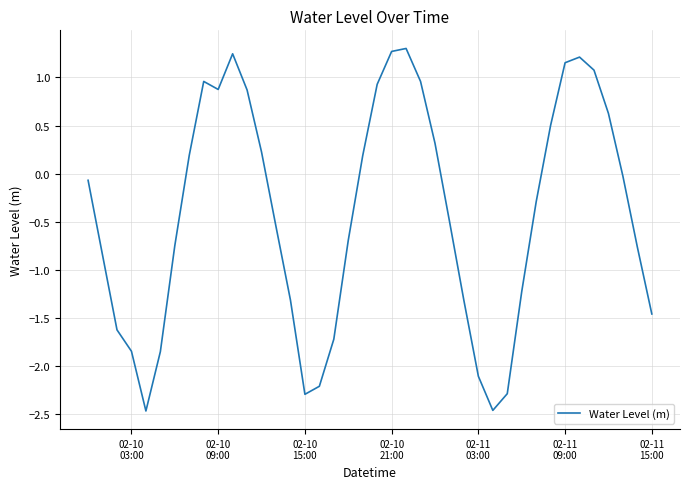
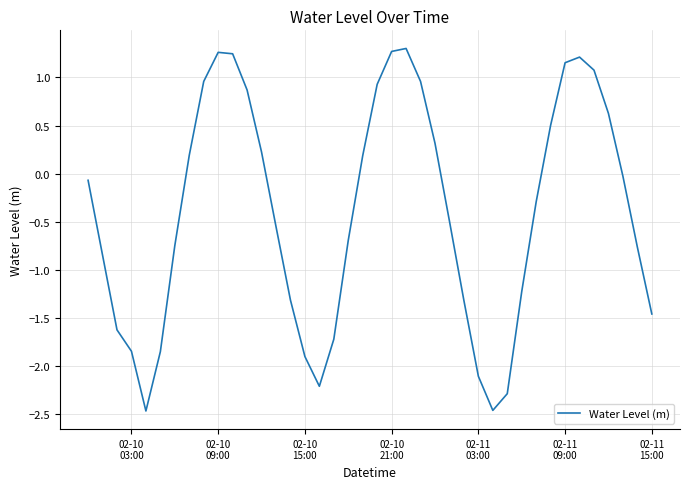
  {
    "02-10 03:00": -1.8,
-   "02-10 09:00": 0.9,
-   "02-10 15:00": -2.3,
+   "02-10 09:00": 1.3,
+   "02-10 15:00": -1.9,
    "02-10 21:00": 1.3,
    "02-11 03:00": -2.1,
    "02-11 09:00": 1.2,
    "02-11 15:00": -1.5
  }
